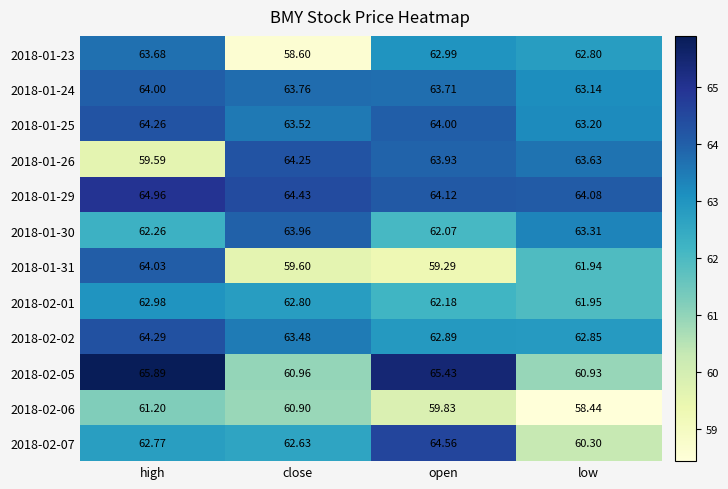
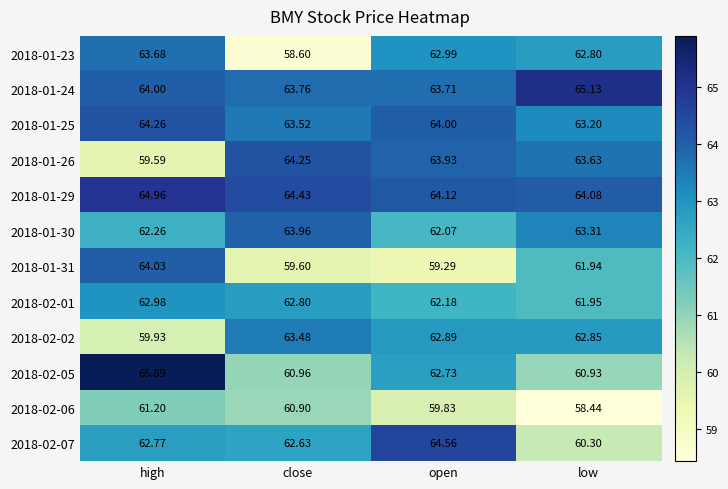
  {
    "2018-01-23": {
      "high": 63.68,
      "close": 58.60,
      "open": 62.99,
      "low": 62.80
    },
    "2018-01-24": {
      "high": 64.00,
      "close": 63.76,
      "open": 63.71,
-     "low": 63.14
+     "low": 65.13
    },
    "2018-01-25": {
      "high": 64.26,
      "close": 63.52,
      "open": 64.00,
      "low": 63.20
    },
    "2018-01-26": {
      "high": 59.59,
      "close": 64.25,
      "open": 63.93,
      "low": 63.63
    },
    "2018-01-29": {
      "high": 64.96,
      "close": 64.43,
      "open": 64.12,
      "low": 64.08
    },
    "2018-01-30": {
      "high": 62.26,
      "close": 63.96,
      "open": 62.07,
      "low": 63.31
    },
    "2018-01-31": {
      "high": 64.03,
      "close": 59.60,
      "open": 59.29,
      "low": 61.94
    },
    "2018-02-01": {
      "high": 62.98,
      "close": 62.80,
      "open": 62.18,
      "low": 61.95
    },
    "2018-02-02": {
-     "high": 64.29,
+     "high": 59.93,
      "close": 63.48,
      "open": 62.89,
      "low": 62.85
    },
    "2018-02-05": {
      "high": 65.89,
      "close": 60.96,
-     "open": 65.43,
+     "open": 62.73,
      "low": 60.93
    },
    "2018-02-06": {
      "high": 61.20,
      "close": 60.90,
      "open": 59.83,
      "low": 58.44
    },
    "2018-02-07": {
      "high": 62.77,
      "close": 62.63,
      "open": 64.56,
      "low": 60.30
    }
  }
